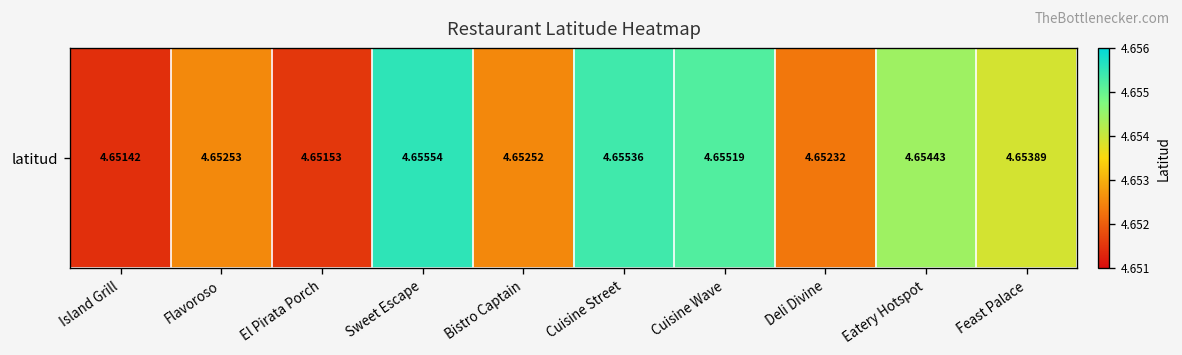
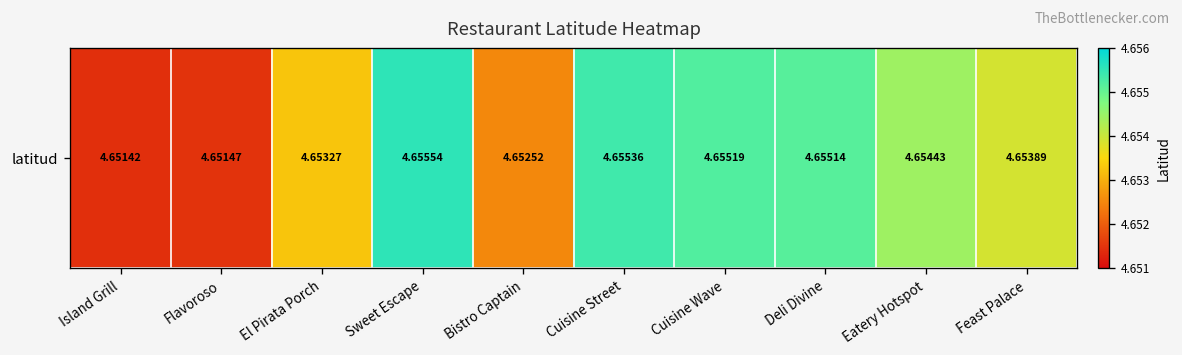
  {
    "latitud": {
      "Island Grill": 4.65142,
-     "Flavoroso": 4.65253,
-     "El Pirata Porch": 4.65153,
+     "Flavoroso": 4.65147,
+     "El Pirata Porch": 4.65327,
      "Sweet Escape": 4.65554,
      "Bistro Captain": 4.65252,
      "Cuisine Street": 4.65536,
      "Cuisine Wave": 4.65519,
-     "Deli Divine": 4.65232,
+     "Deli Divine": 4.65514,
      "Eatery Hotspot": 4.65443,
      "Feast Palace": 4.65389
    }
  }
